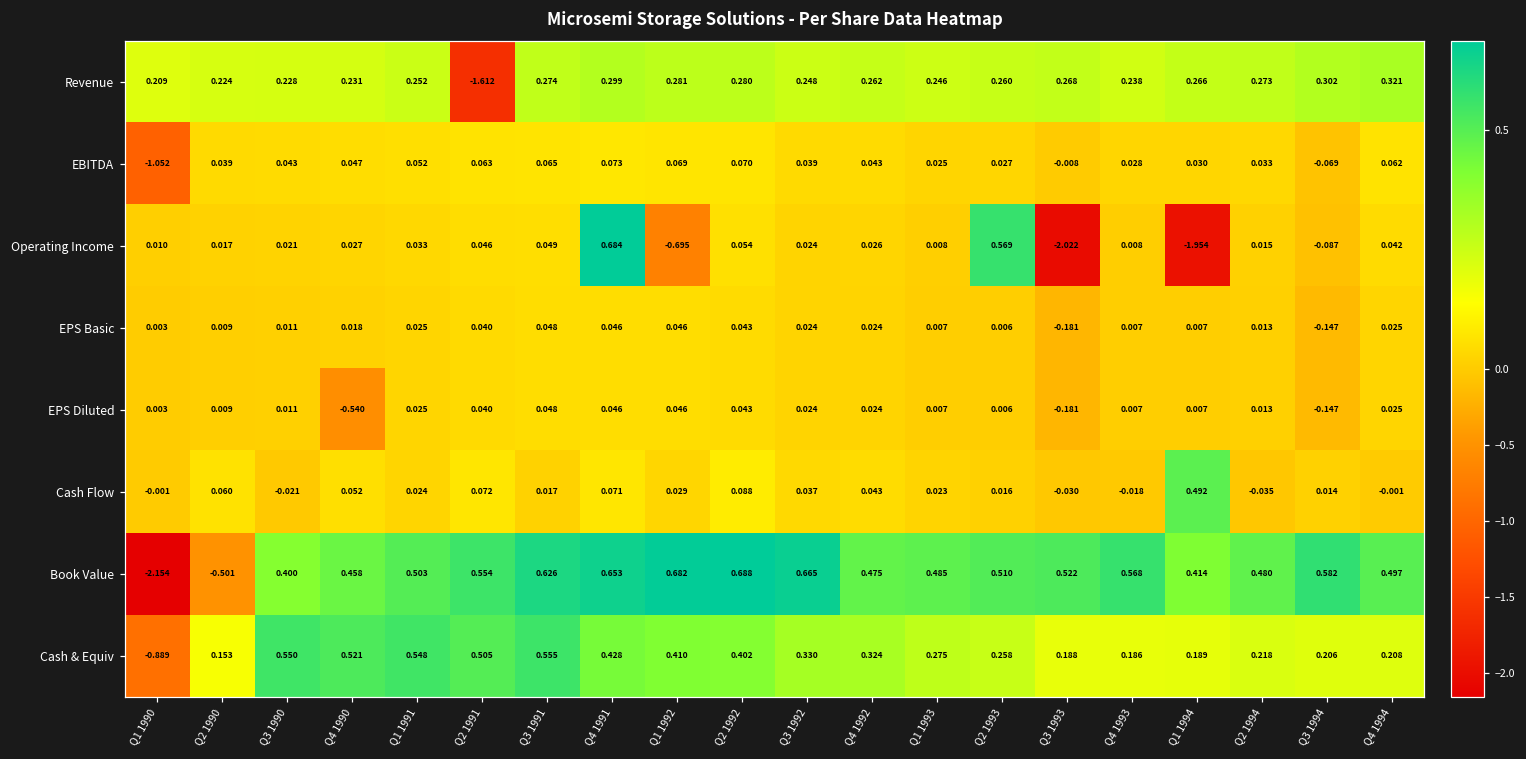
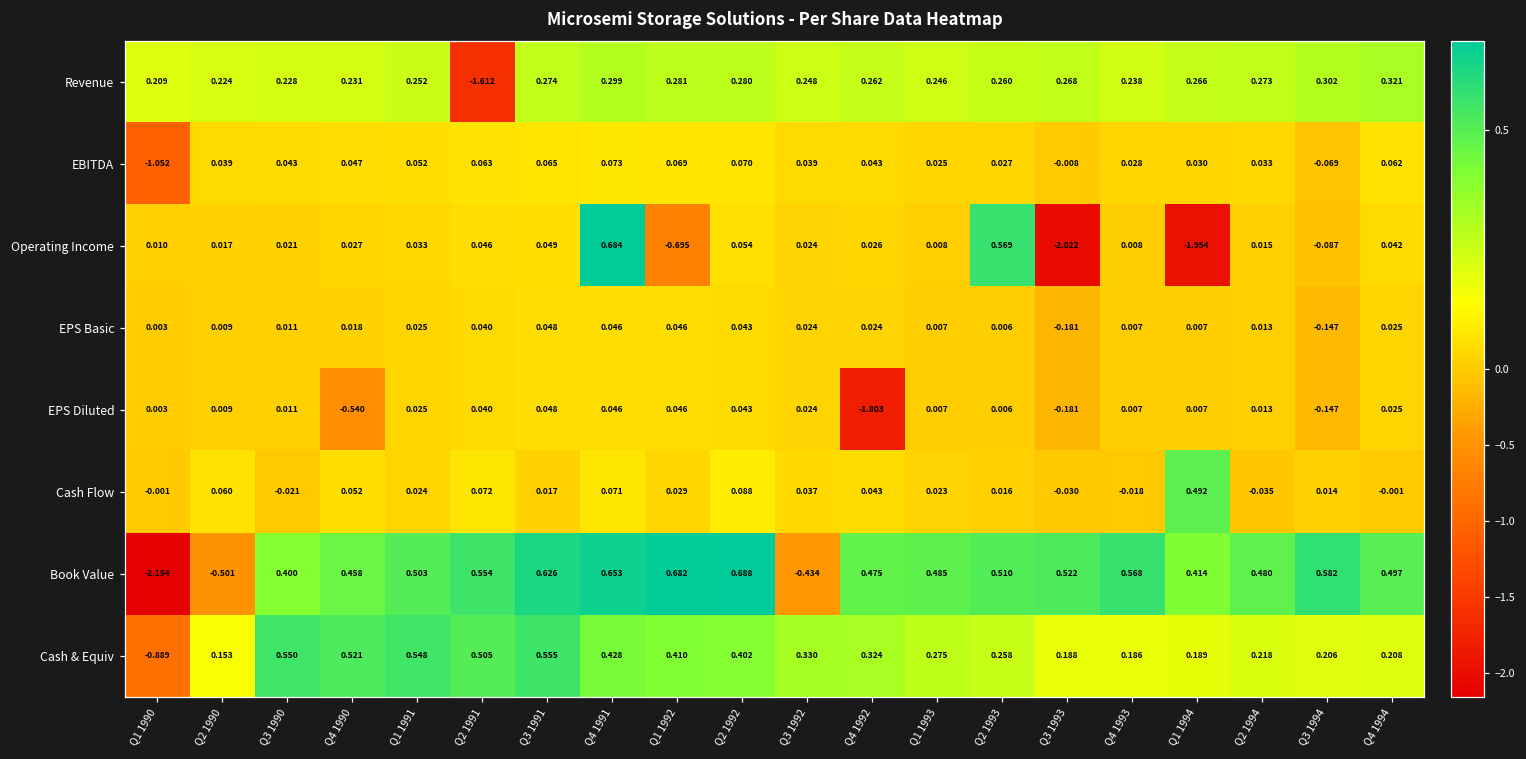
  {
    "Revenue": {
      "Q1 1990": 0.209,
      "Q2 1990": 0.224,
      "Q3 1990": 0.228,
      "Q4 1990": 0.231,
      "Q1 1991": 0.252,
      "Q2 1991": -1.612,
      "Q3 1991": 0.274,
      "Q4 1991": 0.299,
      "Q1 1992": 0.281,
      "Q2 1992": 0.280,
      "Q3 1992": 0.248,
      "Q4 1992": 0.262,
      "Q1 1993": 0.246,
      "Q2 1993": 0.260,
      "Q3 1993": 0.268,
      "Q4 1993": 0.238,
      "Q1 1994": 0.266,
      "Q2 1994": 0.273,
      "Q3 1994": 0.302,
      "Q4 1994": 0.321
    },
    "EBITDA": {
      "Q1 1990": -1.052,
      "Q2 1990": 0.039,
      "Q3 1990": 0.043,
      "Q4 1990": 0.047,
      "Q1 1991": 0.052,
      "Q2 1991": 0.063,
      "Q3 1991": 0.065,
      "Q4 1991": 0.073,
      "Q1 1992": 0.069,
      "Q2 1992": 0.070,
      "Q3 1992": 0.039,
      "Q4 1992": 0.043,
      "Q1 1993": 0.025,
      "Q2 1993": 0.027,
      "Q3 1993": -0.008,
      "Q4 1993": 0.028,
      "Q1 1994": 0.030,
      "Q2 1994": 0.033,
      "Q3 1994": -0.069,
      "Q4 1994": 0.062
    },
    "Operating Income": {
      "Q1 1990": 0.010,
      "Q2 1990": 0.017,
      "Q3 1990": 0.021,
      "Q4 1990": 0.027,
      "Q1 1991": 0.033,
      "Q2 1991": 0.046,
      "Q3 1991": 0.049,
      "Q4 1991": 0.684,
      "Q1 1992": -0.695,
      "Q2 1992": 0.054,
      "Q3 1992": 0.024,
      "Q4 1992": 0.026,
      "Q1 1993": 0.008,
      "Q2 1993": 0.569,
      "Q3 1993": -2.022,
      "Q4 1993": 0.008,
      "Q1 1994": -1.954,
      "Q2 1994": 0.015,
      "Q3 1994": -0.087,
      "Q4 1994": 0.042
    },
    "EPS Basic": {
      "Q1 1990": 0.003,
      "Q2 1990": 0.009,
      "Q3 1990": 0.011,
      "Q4 1990": 0.018,
      "Q1 1991": 0.025,
      "Q2 1991": 0.040,
      "Q3 1991": 0.048,
      "Q4 1991": 0.046,
      "Q1 1992": 0.046,
      "Q2 1992": 0.043,
      "Q3 1992": 0.024,
      "Q4 1992": 0.024,
      "Q1 1993": 0.007,
      "Q2 1993": 0.006,
      "Q3 1993": -0.181,
      "Q4 1993": 0.007,
      "Q1 1994": 0.007,
      "Q2 1994": 0.013,
      "Q3 1994": -0.147,
      "Q4 1994": 0.025
    },
    "EPS Diluted": {
      "Q1 1990": 0.003,
      "Q2 1990": 0.009,
      "Q3 1990": 0.011,
      "Q4 1990": -0.540,
      "Q1 1991": 0.025,
      "Q2 1991": 0.040,
      "Q3 1991": 0.048,
      "Q4 1991": 0.046,
      "Q1 1992": 0.046,
      "Q2 1992": 0.043,
      "Q3 1992": 0.024,
-     "Q4 1992": 0.024,
+     "Q4 1992": -1.803,
      "Q1 1993": 0.007,
      "Q2 1993": 0.006,
      "Q3 1993": -0.181,
      "Q4 1993": 0.007,
      "Q1 1994": 0.007,
      "Q2 1994": 0.013,
      "Q3 1994": -0.147,
      "Q4 1994": 0.025
    },
    "Cash Flow": {
      "Q1 1990": -0.001,
      "Q2 1990": 0.060,
      "Q3 1990": -0.021,
      "Q4 1990": 0.052,
      "Q1 1991": 0.024,
      "Q2 1991": 0.072,
      "Q3 1991": 0.017,
      "Q4 1991": 0.071,
      "Q1 1992": 0.029,
      "Q2 1992": 0.088,
      "Q3 1992": 0.037,
      "Q4 1992": 0.043,
      "Q1 1993": 0.023,
      "Q2 1993": 0.016,
      "Q3 1993": -0.030,
      "Q4 1993": -0.018,
      "Q1 1994": 0.492,
      "Q2 1994": -0.035,
      "Q3 1994": 0.014,
      "Q4 1994": -0.001
    },
    "Book Value": {
      "Q1 1990": -2.154,
      "Q2 1990": -0.501,
      "Q3 1990": 0.400,
      "Q4 1990": 0.458,
      "Q1 1991": 0.503,
      "Q2 1991": 0.554,
      "Q3 1991": 0.626,
      "Q4 1991": 0.653,
      "Q1 1992": 0.682,
      "Q2 1992": 0.688,
-     "Q3 1992": 0.665,
+     "Q3 1992": -0.434,
      "Q4 1992": 0.475,
      "Q1 1993": 0.485,
      "Q2 1993": 0.510,
      "Q3 1993": 0.522,
      "Q4 1993": 0.568,
      "Q1 1994": 0.414,
      "Q2 1994": 0.480,
      "Q3 1994": 0.582,
      "Q4 1994": 0.497
    },
    "Cash & Equiv": {
      "Q1 1990": -0.889,
      "Q2 1990": 0.153,
      "Q3 1990": 0.550,
      "Q4 1990": 0.521,
      "Q1 1991": 0.548,
      "Q2 1991": 0.505,
      "Q3 1991": 0.555,
      "Q4 1991": 0.428,
      "Q1 1992": 0.410,
      "Q2 1992": 0.402,
      "Q3 1992": 0.330,
      "Q4 1992": 0.324,
      "Q1 1993": 0.275,
      "Q2 1993": 0.258,
      "Q3 1993": 0.188,
      "Q4 1993": 0.186,
      "Q1 1994": 0.189,
      "Q2 1994": 0.218,
      "Q3 1994": 0.206,
      "Q4 1994": 0.208
    }
  }
